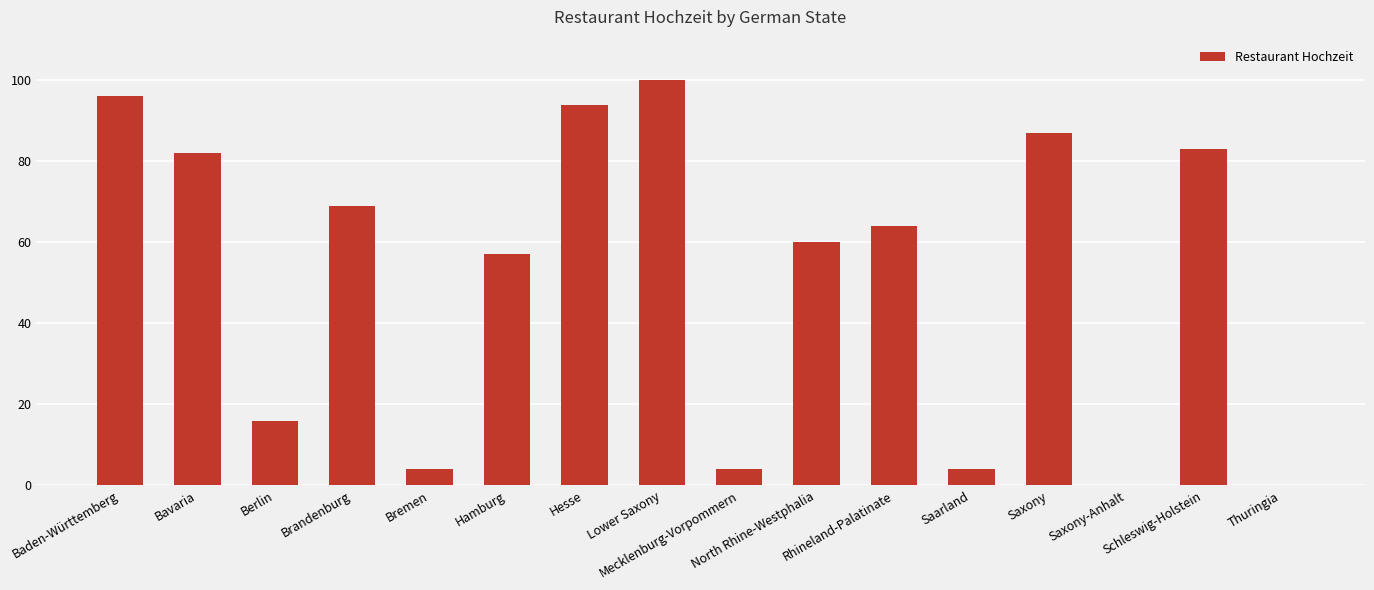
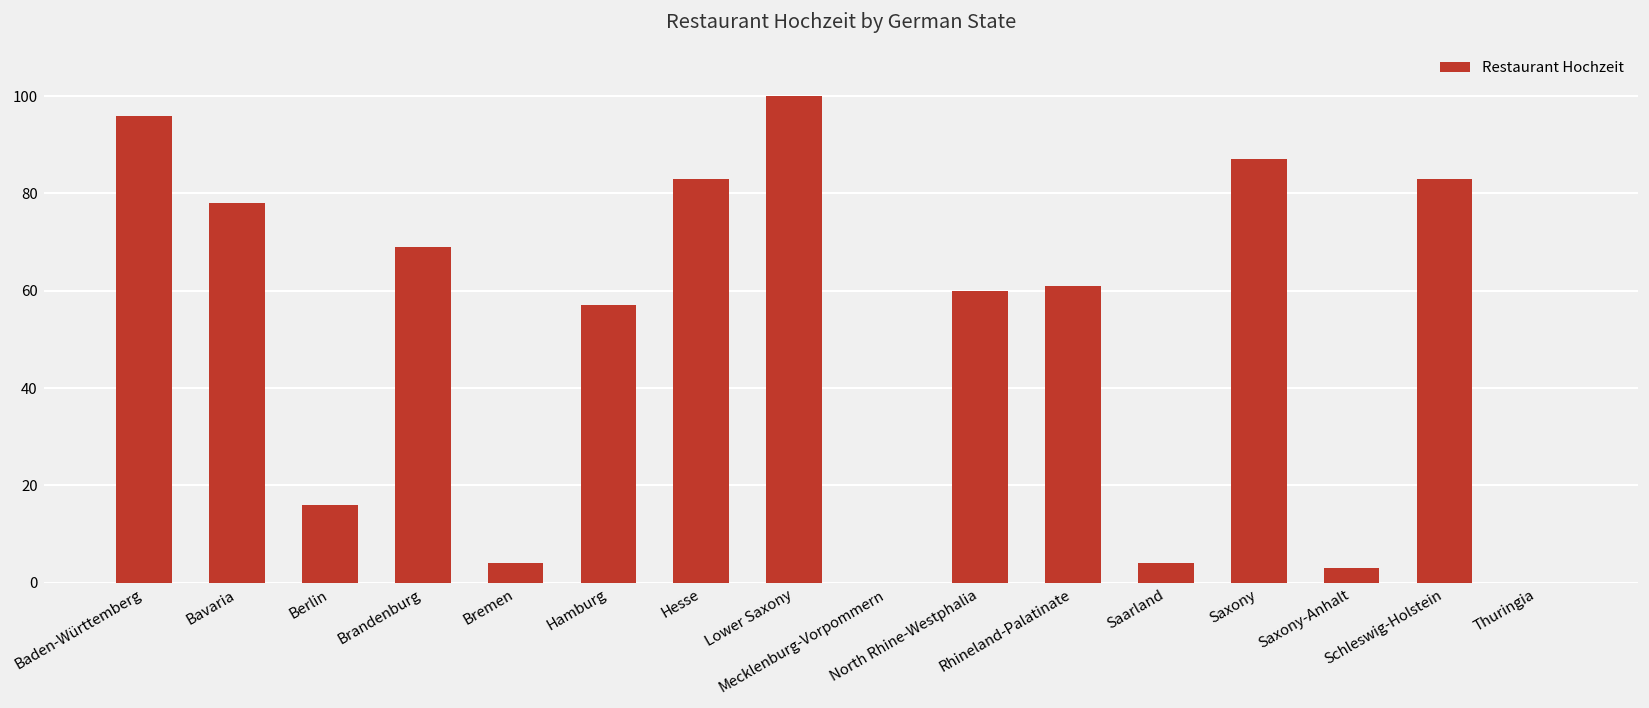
  {
    "Baden-Württemberg": 96,
-   "Bavaria": 82,
+   "Bavaria": 78,
    "Berlin": 16,
    "Brandenburg": 69,
    "Bremen": 4,
    "Hamburg": 57,
-   "Hesse": 94,
+   "Hesse": 83,
    "Lower Saxony": 100,
-   "Mecklenburg-Vorpommern": 4,
+   "Mecklenburg-Vorpommern": 0,
    "North Rhine-Westphalia": 60,
-   "Rhineland-Palatinate": 64,
+   "Rhineland-Palatinate": 61,
    "Saarland": 4,
    "Saxony": 87,
-   "Saxony-Anhalt": 0,
+   "Saxony-Anhalt": 3,
    "Schleswig-Holstein": 83,
    "Thuringia": 0
  }
